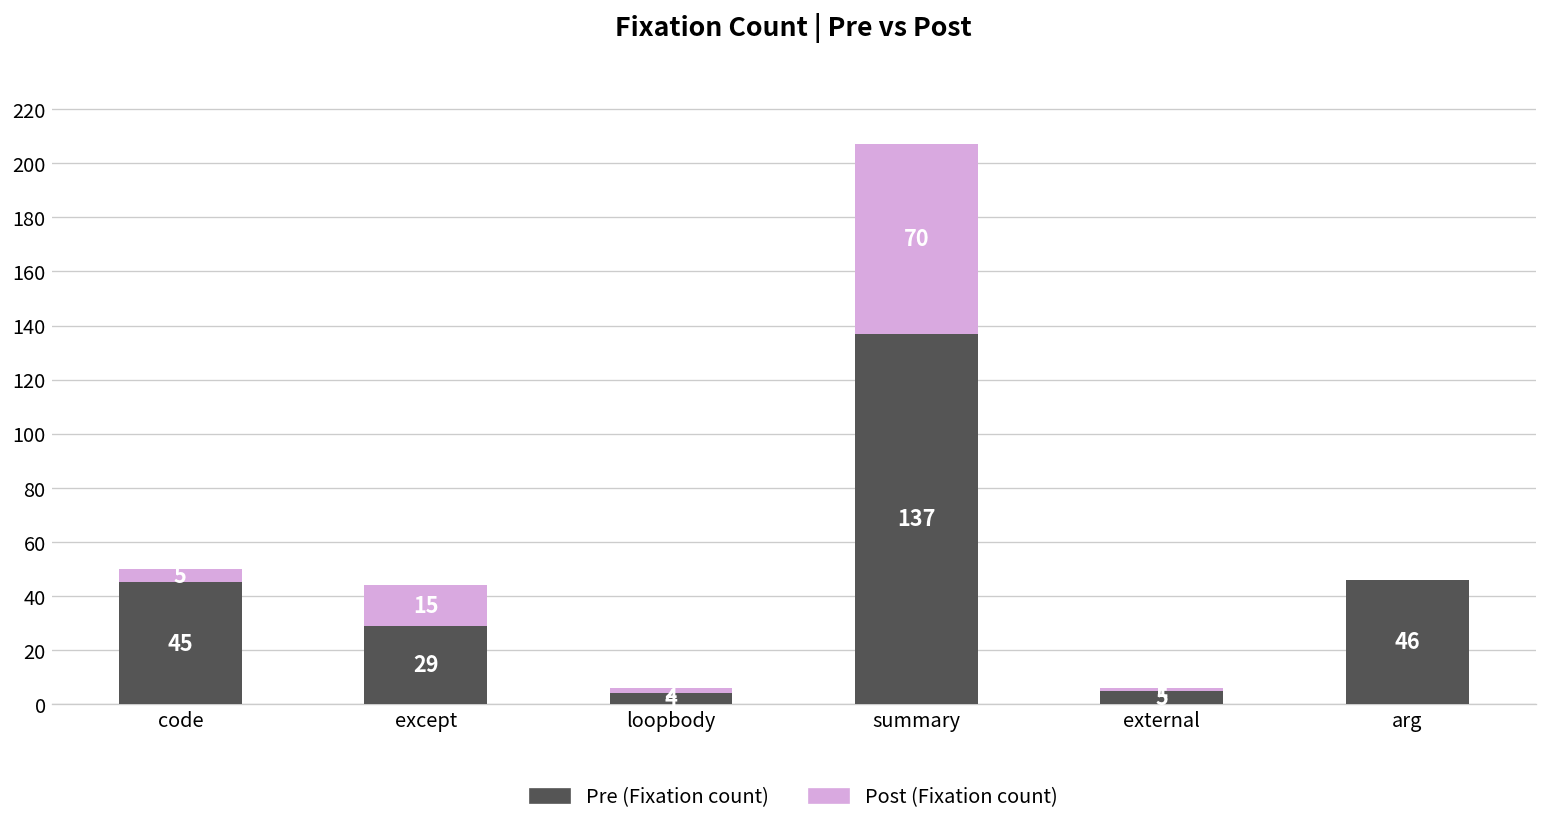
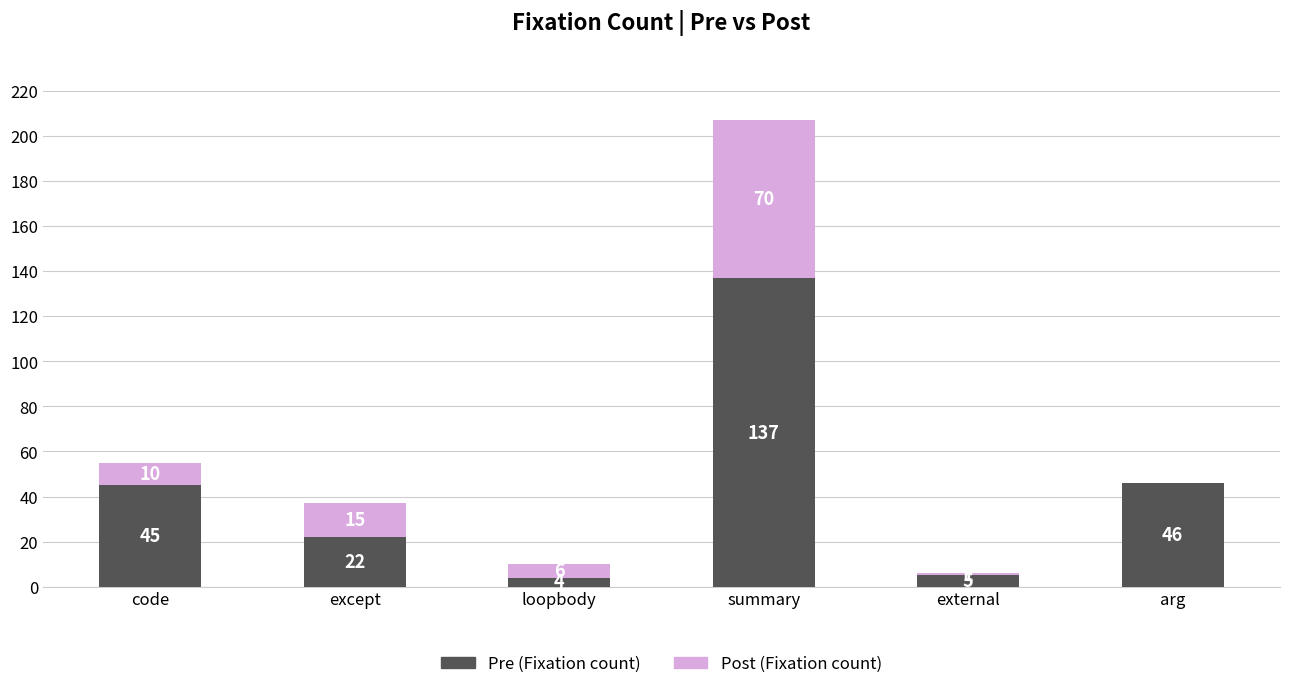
  {
    "Pre (Fixation count)": {
      "code": 45,
-     "except": 29,
+     "except": 22,
      "summary": 137,
      "arg": 46
    },
    "Post (Fixation count)": {
-     "code": 5,
+     "code": 10,
      "except": 15,
-     "loopbody": 2,
+     "loopbody": 6,
      "summary": 70
    }
  }
